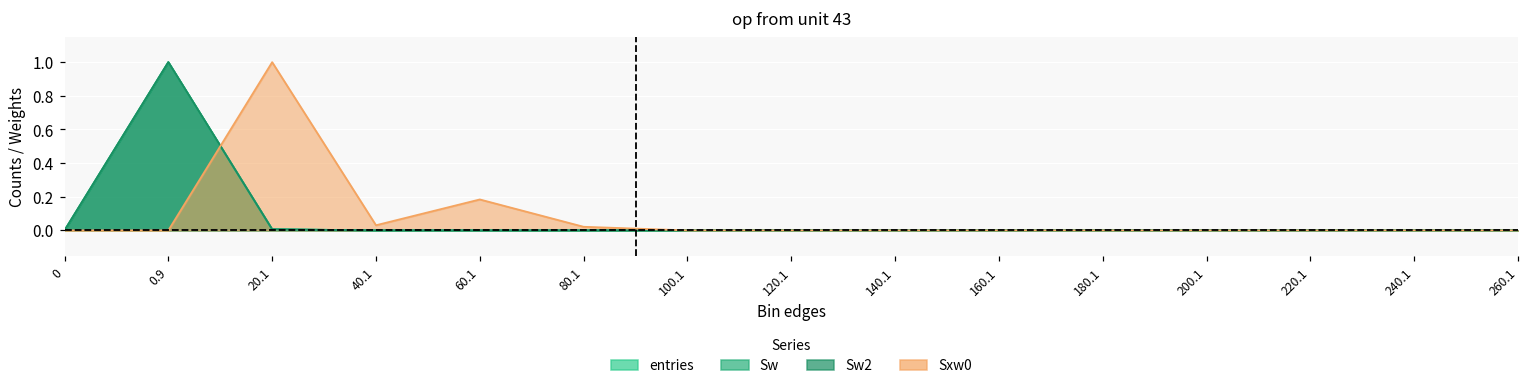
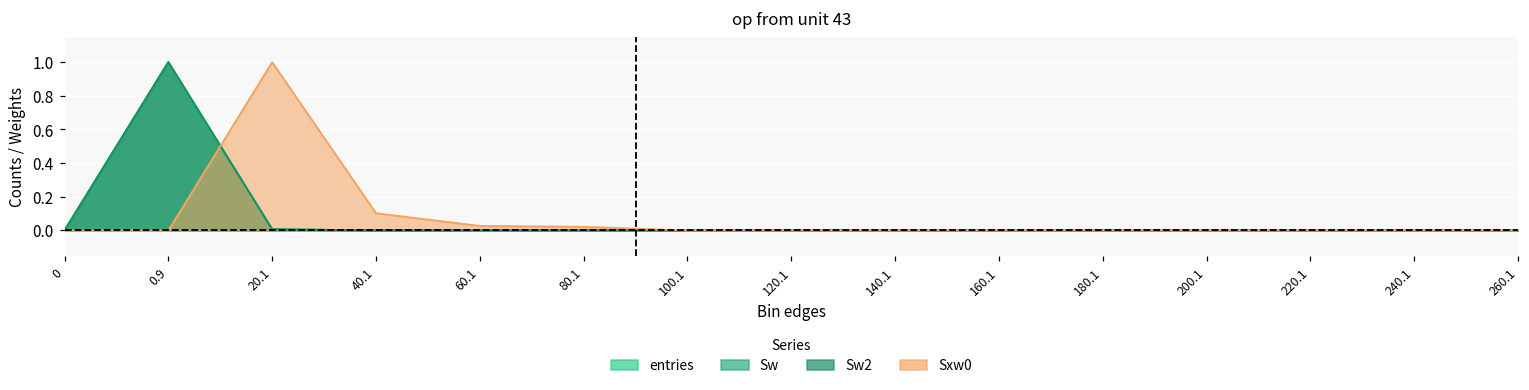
  {
    "Sw2": {
      "0.9": 1.00,
      "20.1": 0.01,
      "40.1": 0.00,
      "60.1": 0.00,
      "80.1": 0.00
    },
    "Sxw0": {
      "0.9": 0.00,
      "20.1": 1.00,
-     "40.1": 0.03,
-     "60.1": 0.18,
+     "40.1": 0.10,
+     "60.1": 0.03,
      "80.1": 0.02
    }
  }
